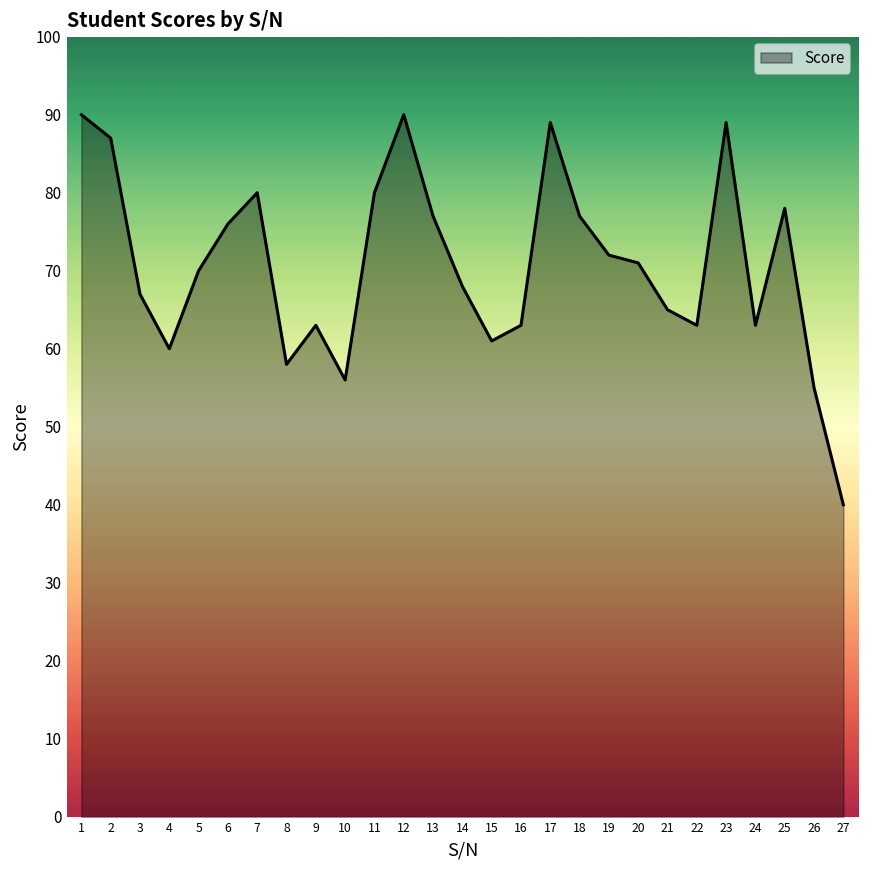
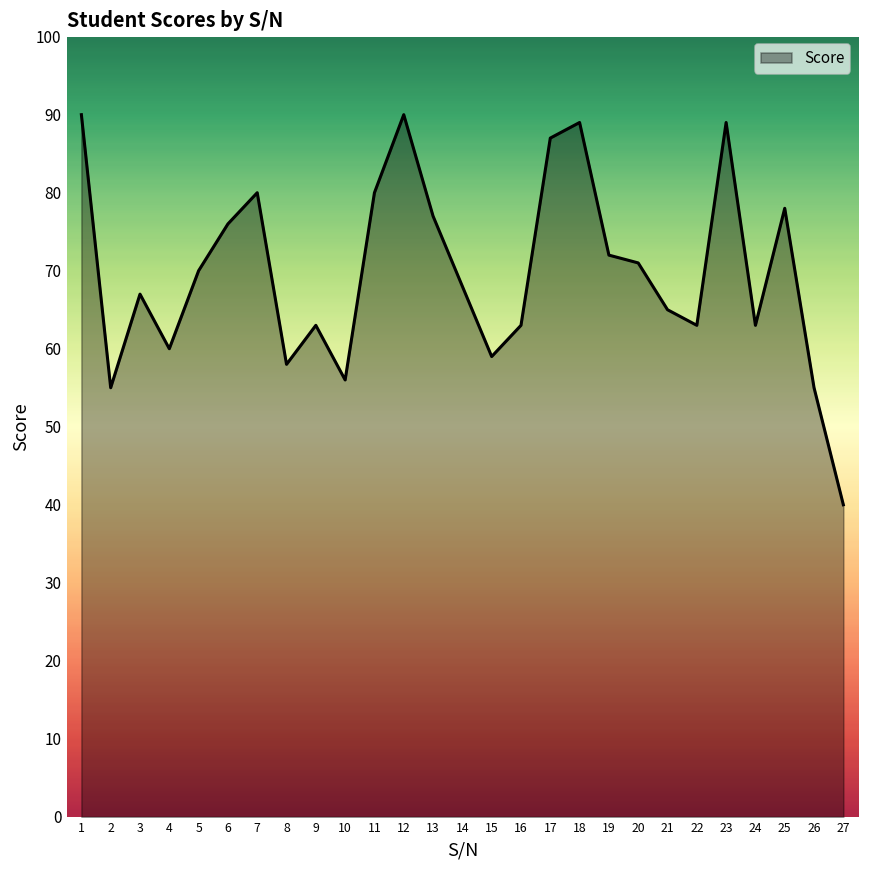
  {
    "1": 90,
-   "2": 87,
+   "2": 55,
    "3": 67,
    "4": 60,
    "5": 70,
    "6": 76,
    "7": 80,
    "8": 58,
    "9": 63,
    "10": 56,
    "11": 80,
    "12": 90,
    "13": 77,
    "14": 68,
-   "15": 61,
+   "15": 59,
    "16": 63,
-   "17": 89,
-   "18": 77,
+   "17": 87,
+   "18": 89,
    "19": 72,
    "20": 71,
    "21": 65,
    "22": 63,
    "23": 89,
    "24": 63,
    "25": 78,
    "26": 55,
    "27": 40
  }
